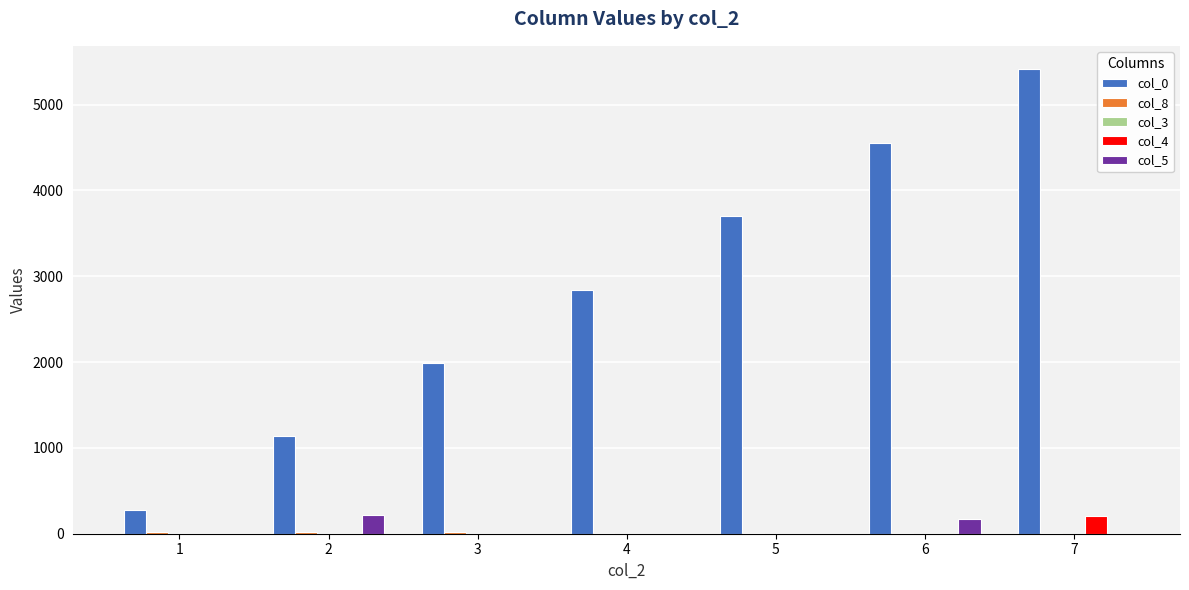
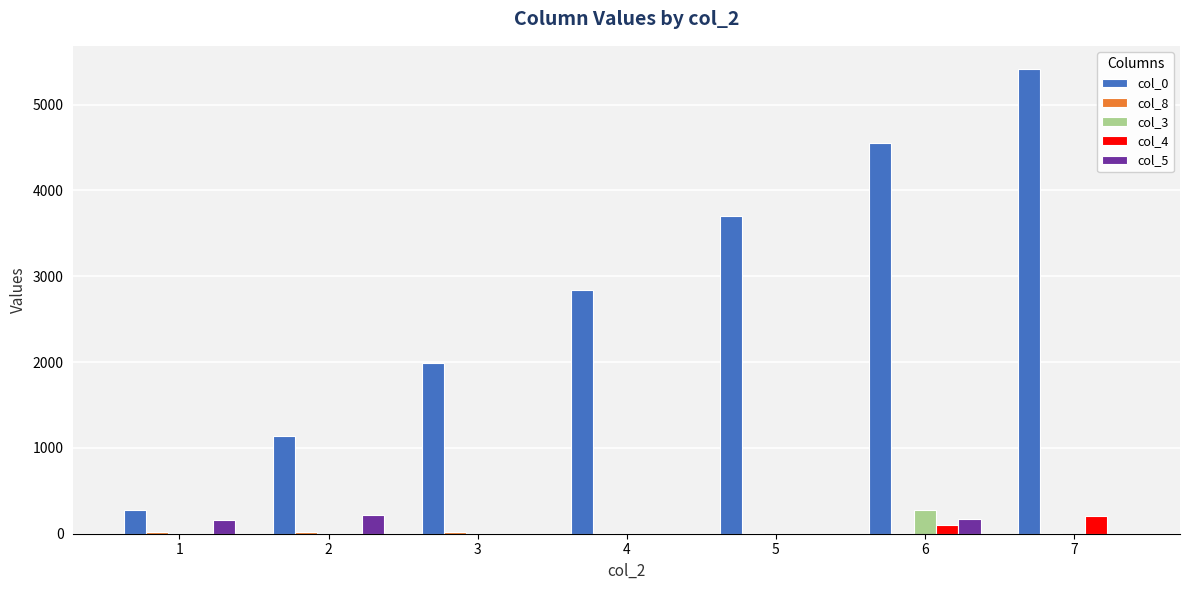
  {
    "col_0": {
      "1": 300,
      "2": 1100,
      "3": 2000,
      "4": 2800,
      "5": 3700,
      "6": 4600,
      "7": 5400
    },
    "col_3": {
      "5": 0,
-     "6": 0
+     "6": 300
    },
    "col_4": {
      "5": 0,
-     "6": 0,
+     "6": 100,
      "7": 200
    },
    "col_5": {
-     "1": 0,
+     "1": 200,
      "2": 200,
      "3": 0,
      "4": 0,
      "5": 0,
      "6": 200
    }
  }
